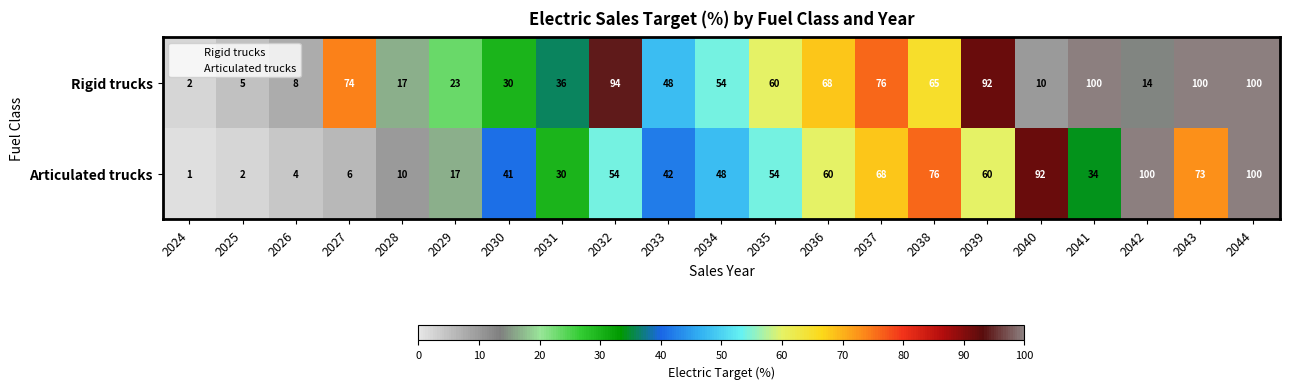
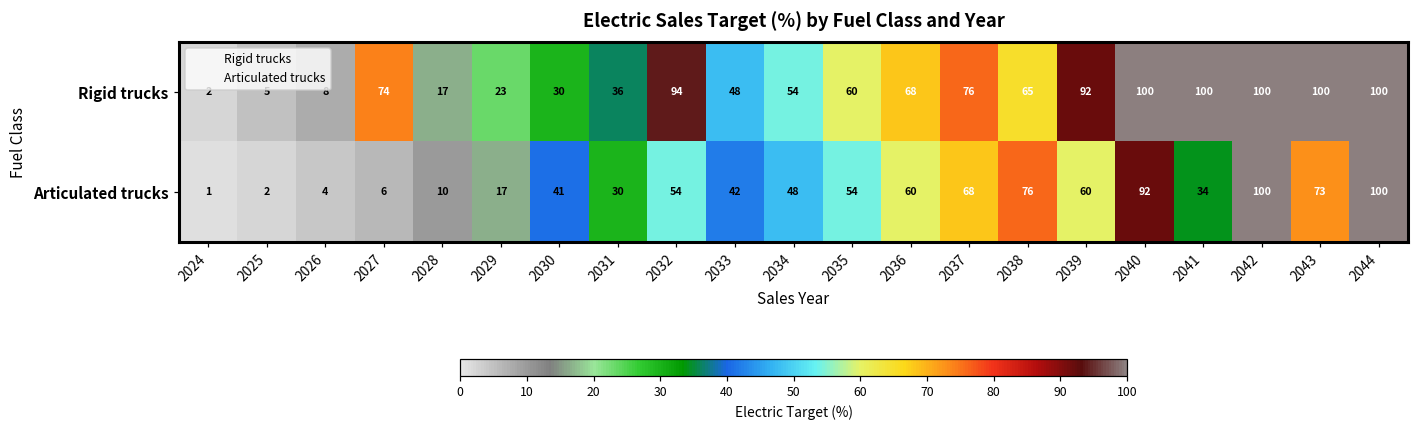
  {
    "Rigid trucks": {
      "2024": 2,
      "2025": 5,
      "2026": 8,
      "2027": 74,
      "2028": 17,
      "2029": 23,
      "2030": 30,
      "2031": 36,
      "2032": 94,
      "2033": 48,
      "2034": 54,
      "2035": 60,
      "2036": 68,
      "2037": 76,
      "2038": 65,
      "2039": 92,
-     "2040": 10,
+     "2040": 100,
      "2041": 100,
-     "2042": 14,
+     "2042": 100,
      "2043": 100,
      "2044": 100
    },
    "Articulated trucks": {
      "2024": 1,
      "2025": 2,
      "2026": 4,
      "2027": 6,
      "2028": 10,
      "2029": 17,
      "2030": 41,
      "2031": 30,
      "2032": 54,
      "2033": 42,
      "2034": 48,
      "2035": 54,
      "2036": 60,
      "2037": 68,
      "2038": 76,
      "2039": 60,
      "2040": 92,
      "2041": 34,
      "2042": 100,
      "2043": 73,
      "2044": 100
    }
  }
